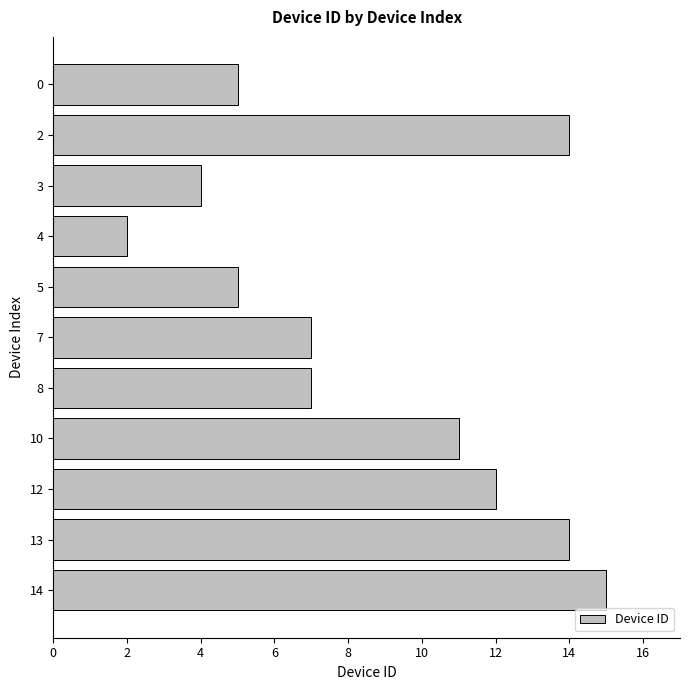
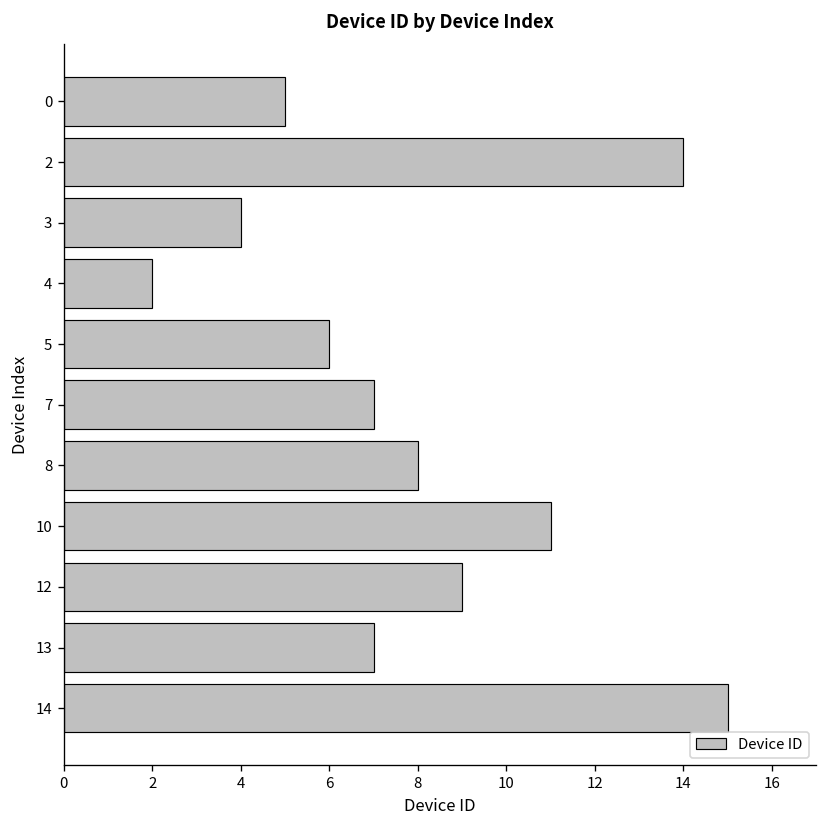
  {
    "0": 5,
    "2": 14,
    "3": 4,
    "4": 2,
-   "5": 5,
+   "5": 6,
    "7": 7,
-   "8": 7,
+   "8": 8,
    "10": 11,
-   "12": 12,
-   "13": 14,
+   "12": 9,
+   "13": 7,
    "14": 15
  }
